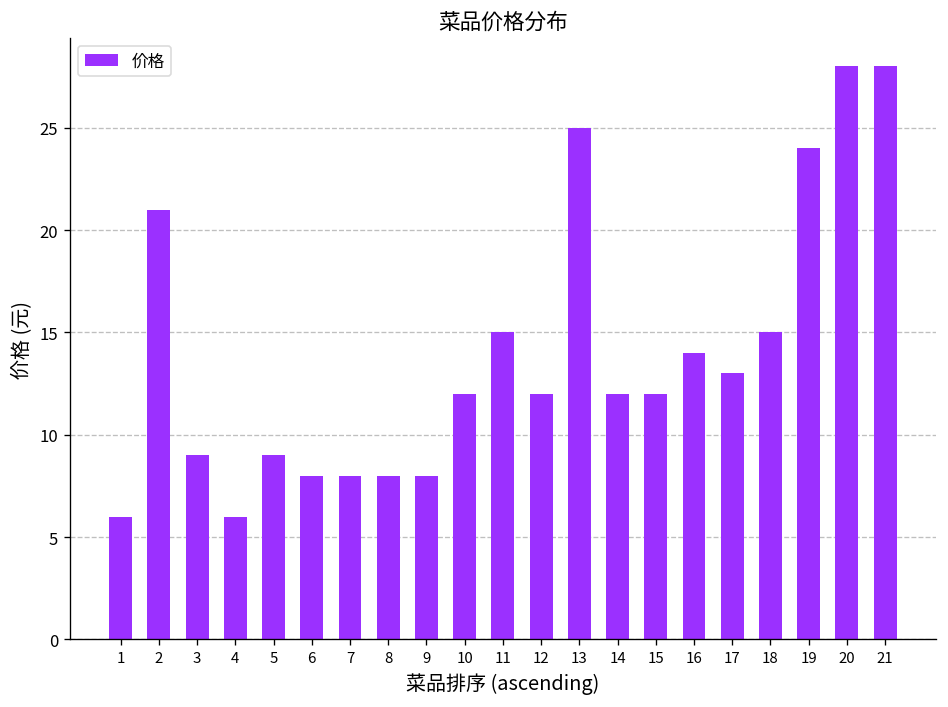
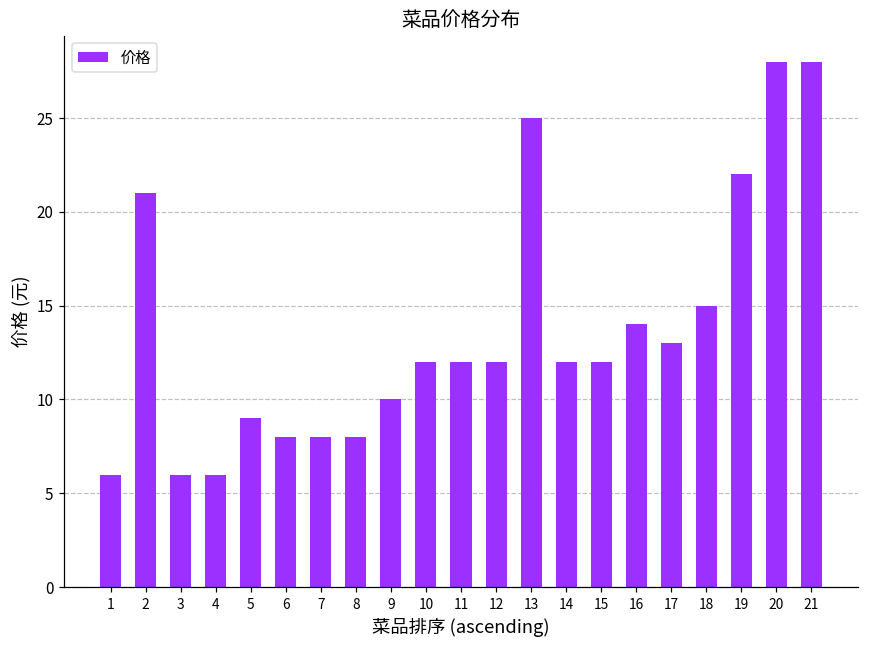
  {
    "1": 6,
    "2": 21,
-   "3": 9,
+   "3": 6,
    "4": 6,
    "5": 9,
    "6": 8,
    "7": 8,
    "8": 8,
-   "9": 8,
+   "9": 10,
    "10": 12,
-   "11": 15,
+   "11": 12,
    "12": 12,
    "13": 25,
    "14": 12,
    "15": 12,
    "16": 14,
    "17": 13,
    "18": 15,
-   "19": 24,
+   "19": 22,
    "20": 28,
    "21": 28
  }
